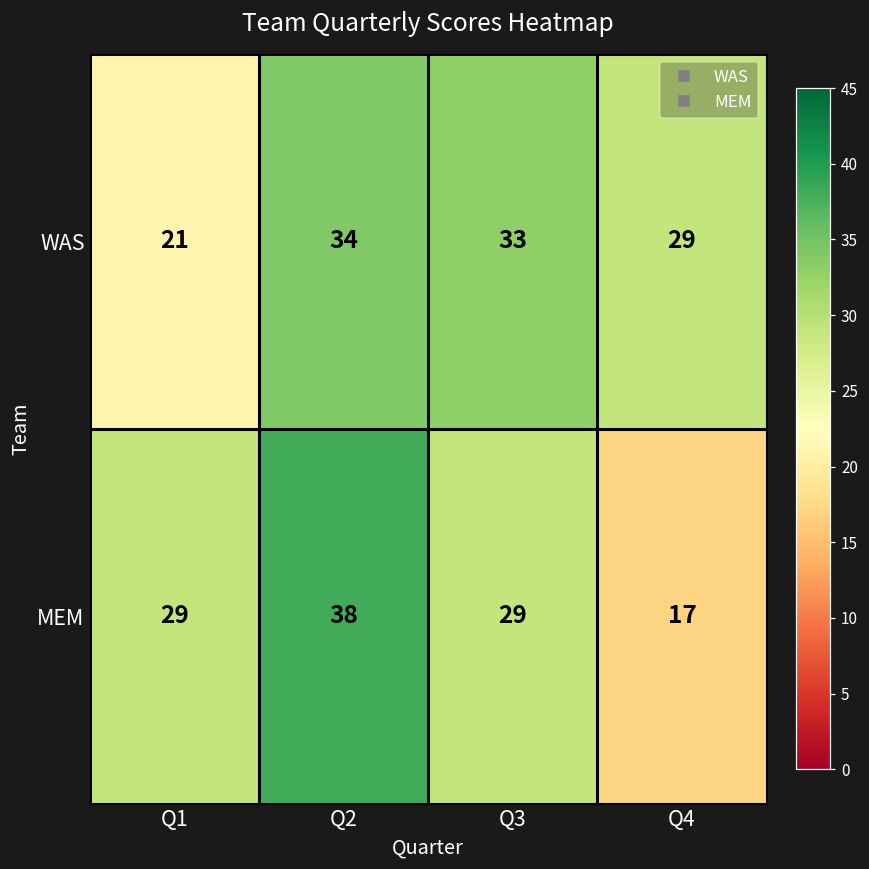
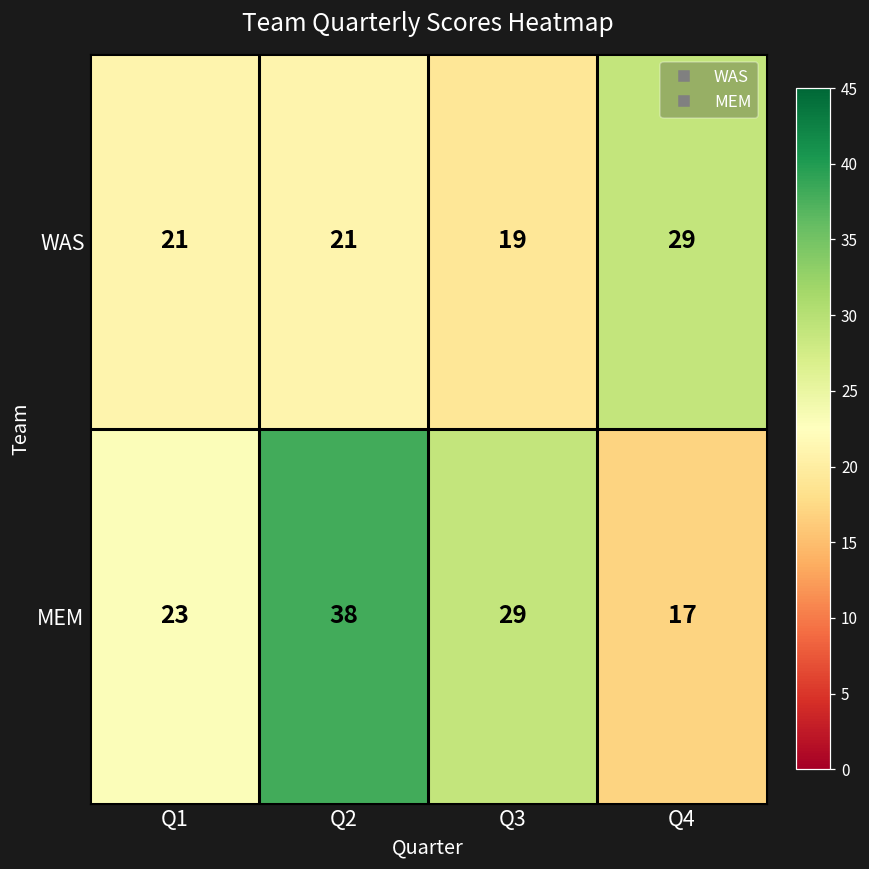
  {
    "WAS": {
      "Q1": 21,
-     "Q2": 34,
-     "Q3": 33,
+     "Q2": 21,
+     "Q3": 19,
      "Q4": 29
    },
    "MEM": {
-     "Q1": 29,
+     "Q1": 23,
      "Q2": 38,
      "Q3": 29,
      "Q4": 17
    }
  }
